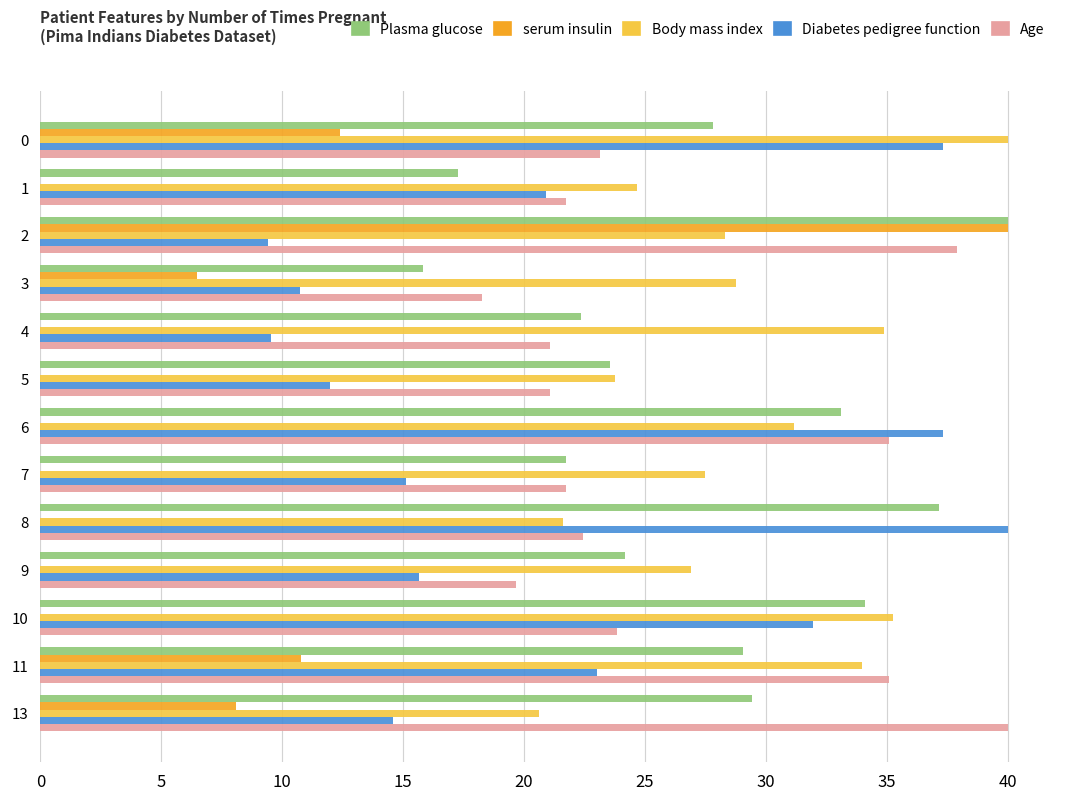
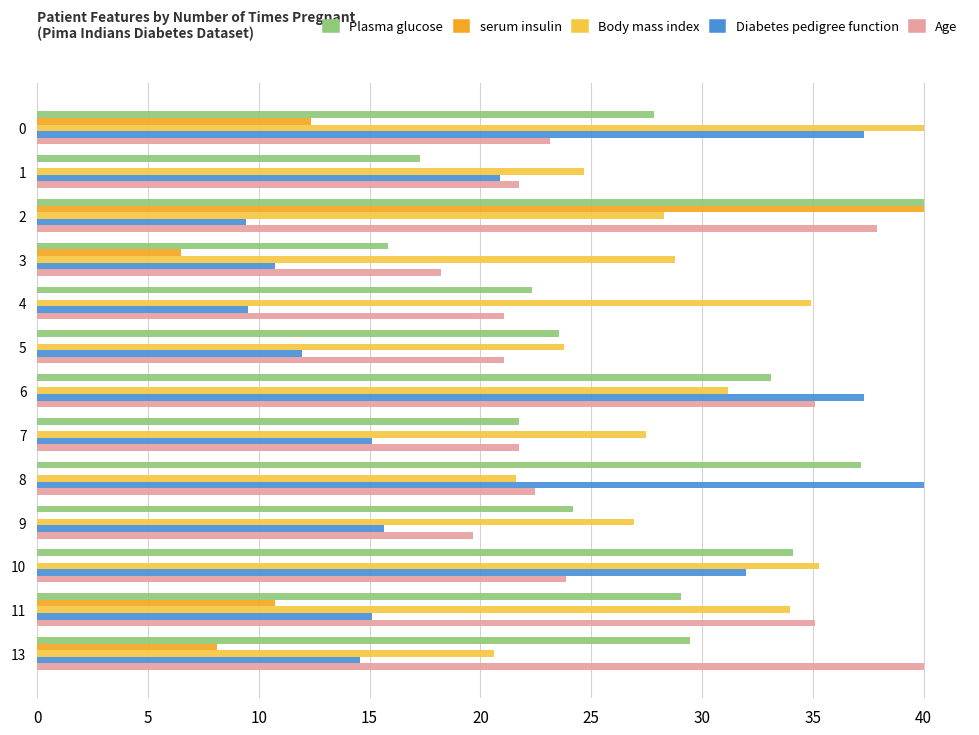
  {
    "Plasma glucose": {
      "0": 27.8,
      "1": 17.3,
      "2": 40.0,
      "3": 15.8,
      "4": 22.3,
      "5": 23.6,
      "6": 33.1,
      "7": 21.7,
      "8": 37.2,
      "9": 24.2,
      "10": 34.1,
      "11": 29.0,
      "13": 29.4
    },
    "Diabetes pedigree function": {
      "0": 37.3,
      "1": 20.9,
      "2": 9.4,
      "3": 10.7,
      "4": 9.5,
      "5": 12.0,
      "6": 37.3,
      "7": 15.1,
      "8": 40.0,
      "9": 15.7,
      "10": 32.0,
-     "11": 23.0,
+     "11": 15.1,
      "13": 14.6
    },
    "Age": {
      "0": 23.2,
      "1": 21.8,
      "2": 37.9,
      "3": 18.2,
      "4": 21.1,
      "5": 21.1,
      "6": 35.1,
      "7": 21.8,
      "8": 22.5,
      "9": 19.6,
      "10": 23.9,
      "11": 35.1,
      "13": 40.0
    }
  }
